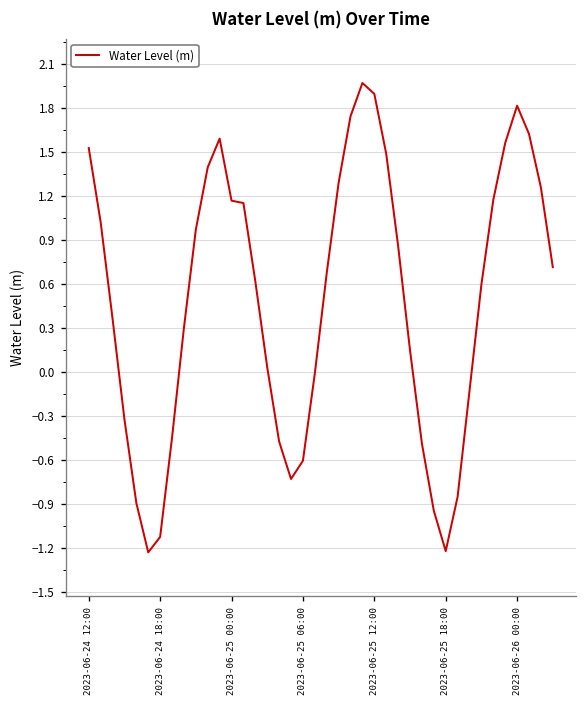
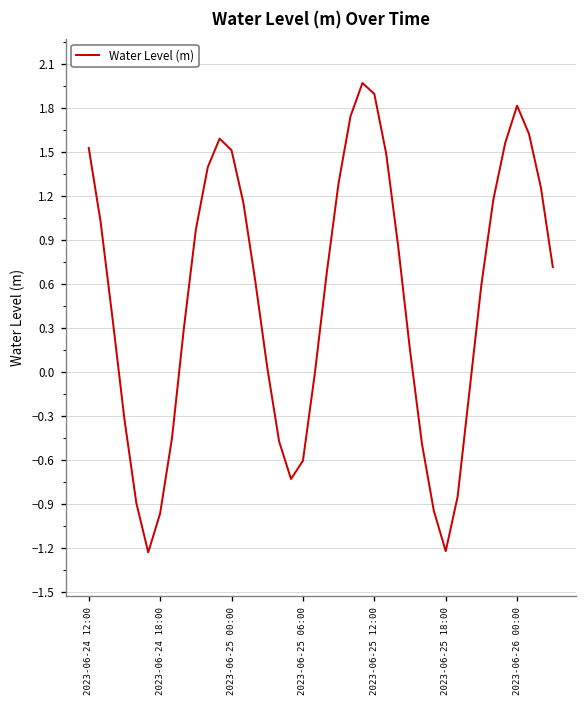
  {
    "2023-06-24 12:00": 1.53,
-   "2023-06-24 18:00": -1.13,
-   "2023-06-25 00:00": 1.17,
+   "2023-06-24 18:00": -0.97,
+   "2023-06-25 00:00": 1.51,
    "2023-06-25 06:00": -0.61,
    "2023-06-25 12:00": 1.89,
    "2023-06-25 18:00": -1.22,
    "2023-06-26 00:00": 1.81
  }
